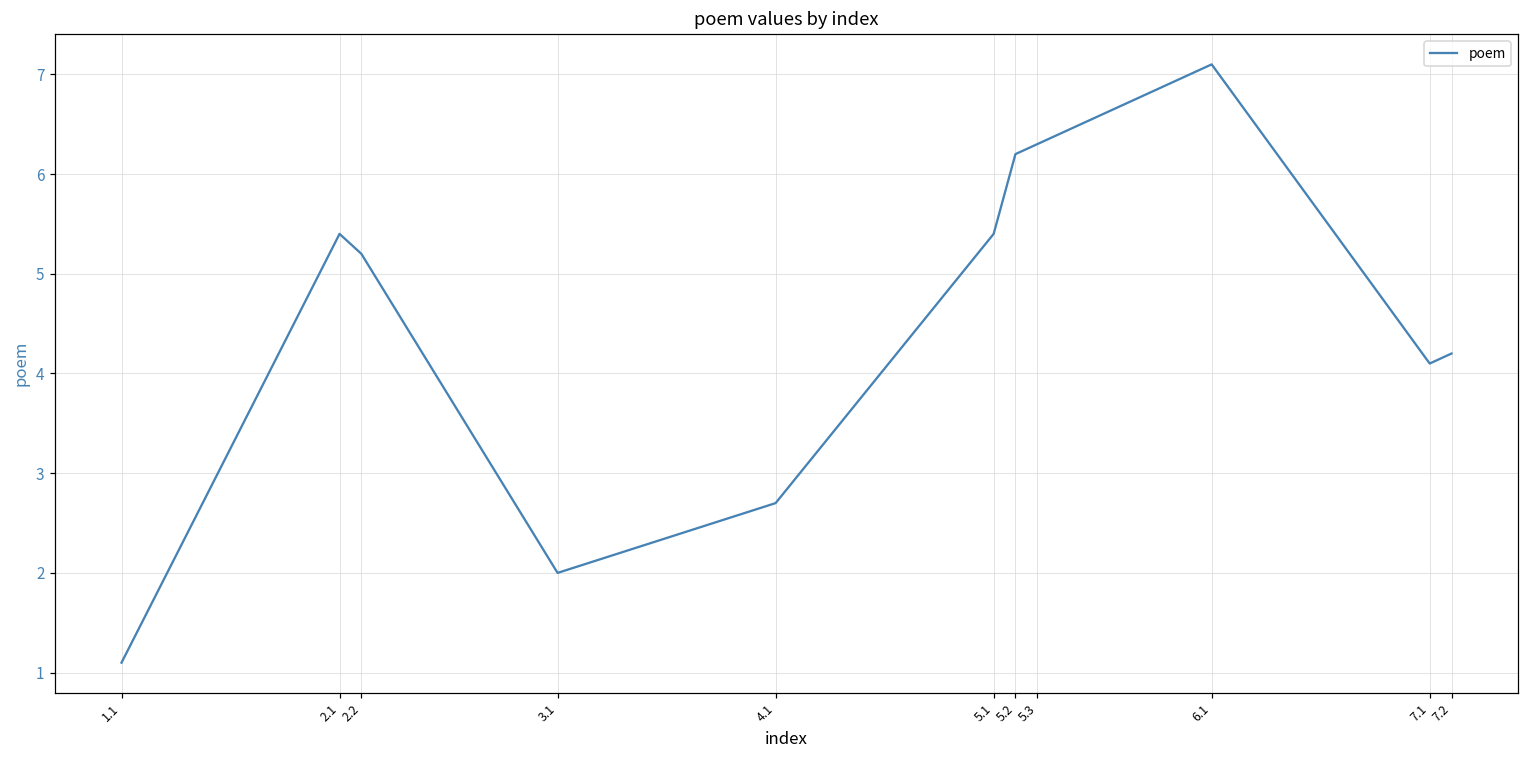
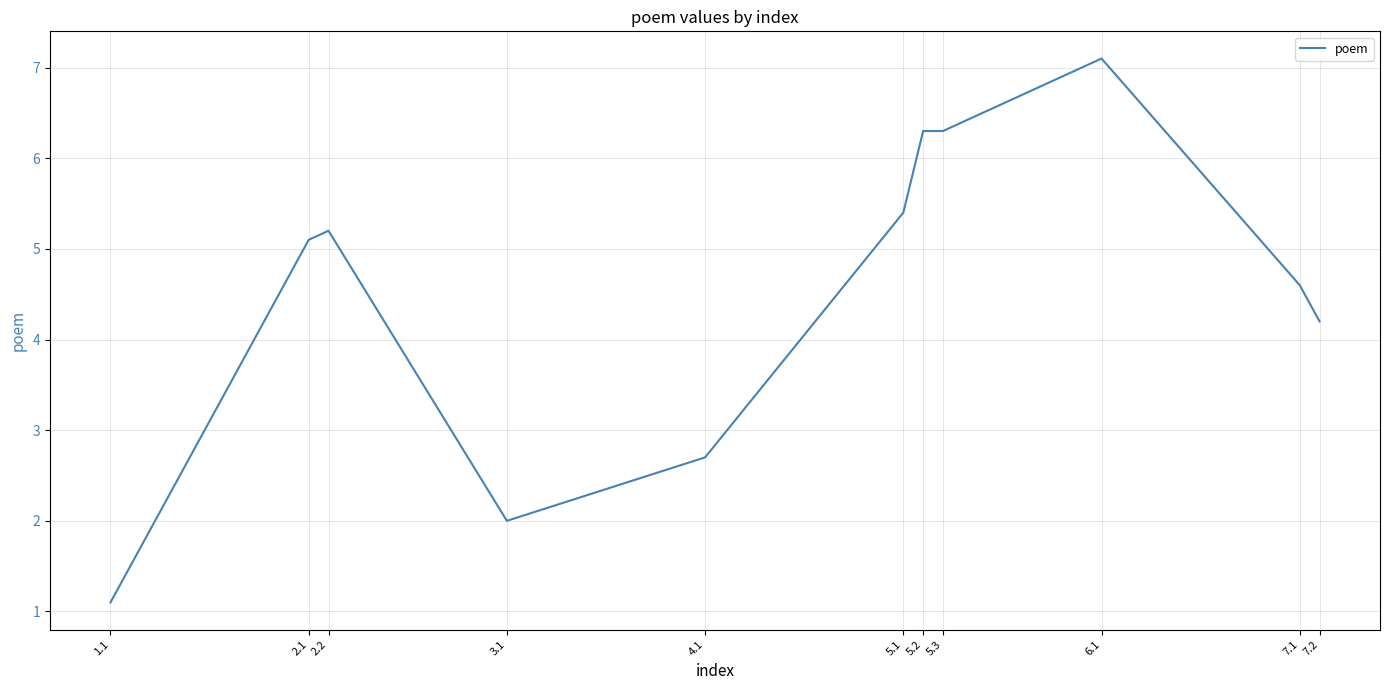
  {
    "1.1": 1.1,
-   "2.1": 5.4,
+   "2.1": 5.1,
    "2.2": 5.2,
    "3.1": 2.0,
    "4.1": 2.7,
    "5.1": 5.4,
-   "5.2": 6.2,
+   "5.2": 6.3,
    "5.3": 6.3,
    "6.1": 7.1,
-   "7.1": 4.1,
+   "7.1": 4.6,
    "7.2": 4.2
  }
